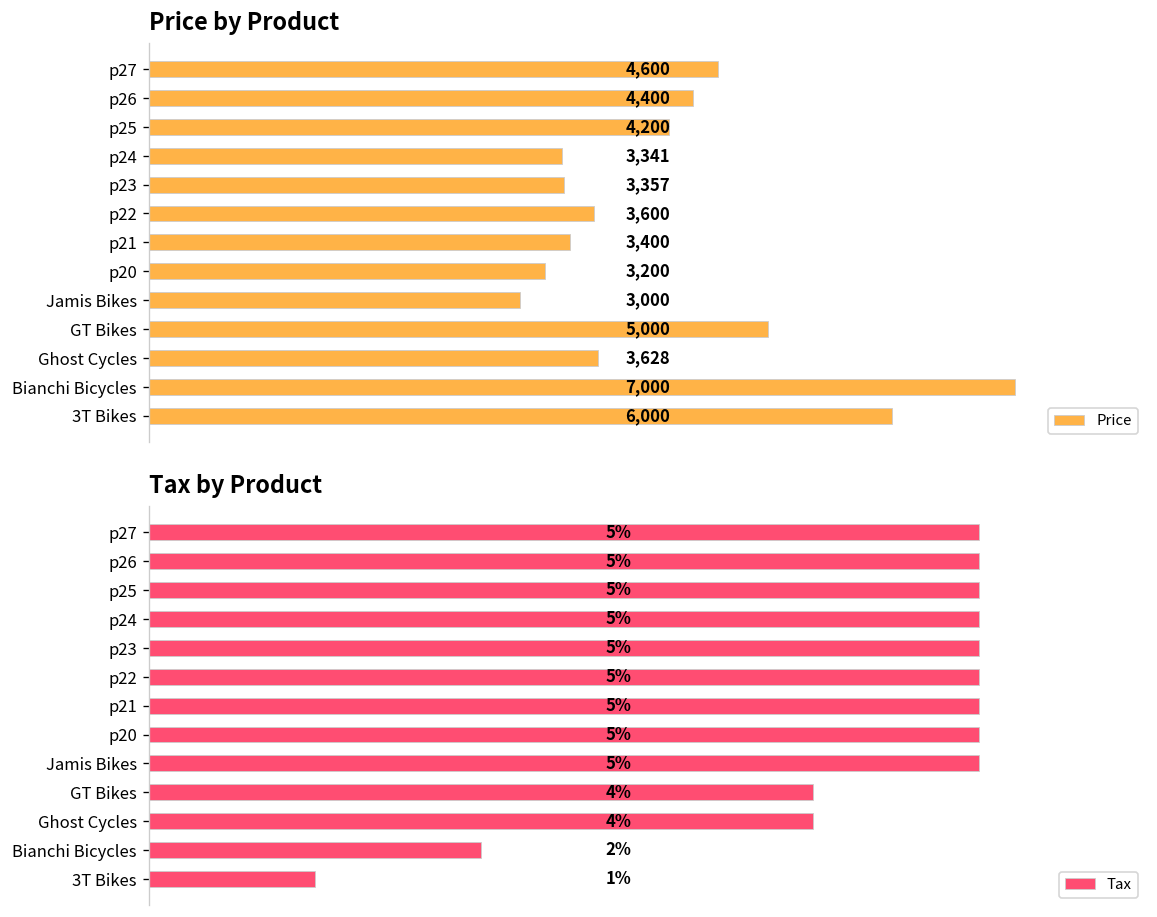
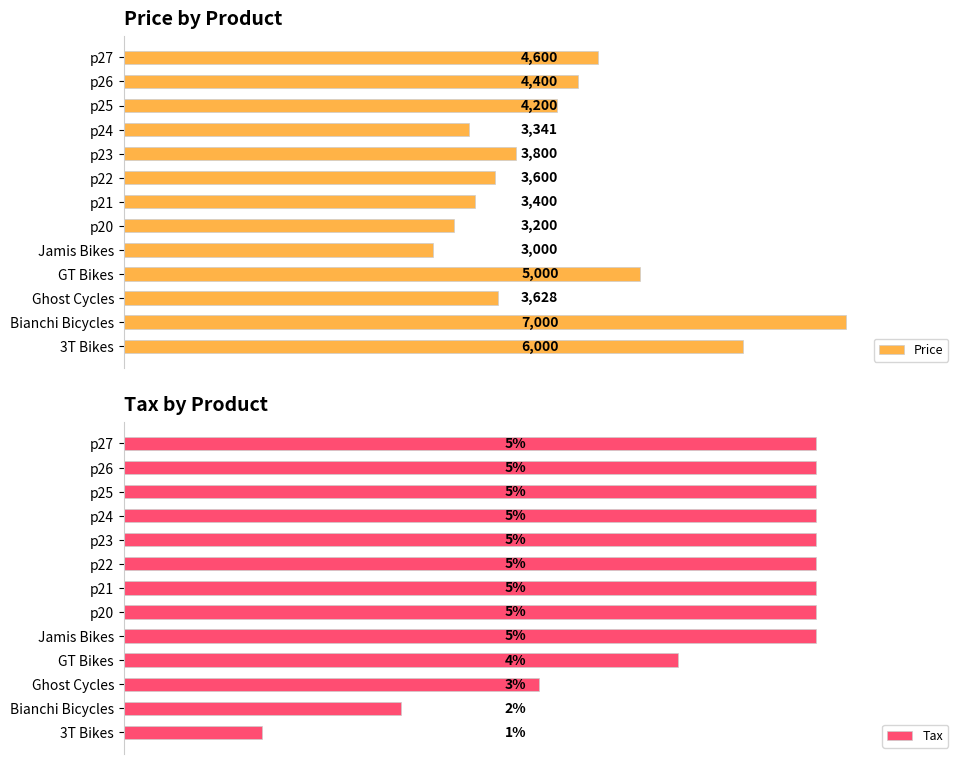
  {
    "Price by Product": {
      "p27": "4,600",
      "p26": "4,400",
      "p25": "4,200",
-     "p23": "3,357",
+     "p23": "3,800",
      "GT Bikes": "5,000",
      "Ghost Cycles": "3,628",
      "Bianchi Bicycles": "7,000",
      "3T Bikes": "6,000"
    },
    "Tax by Product": {
      "p27": "5%",
      "p26": "5%",
      "p25": "5%",
      "p24": "5%",
      "p23": "5%",
      "p22": "5%",
      "p21": "5%",
      "p20": "5%",
      "Jamis Bikes": "5%",
      "GT Bikes": "4%",
-     "Ghost Cycles": "4%"
+     "Ghost Cycles": "3%"
    }
  }
